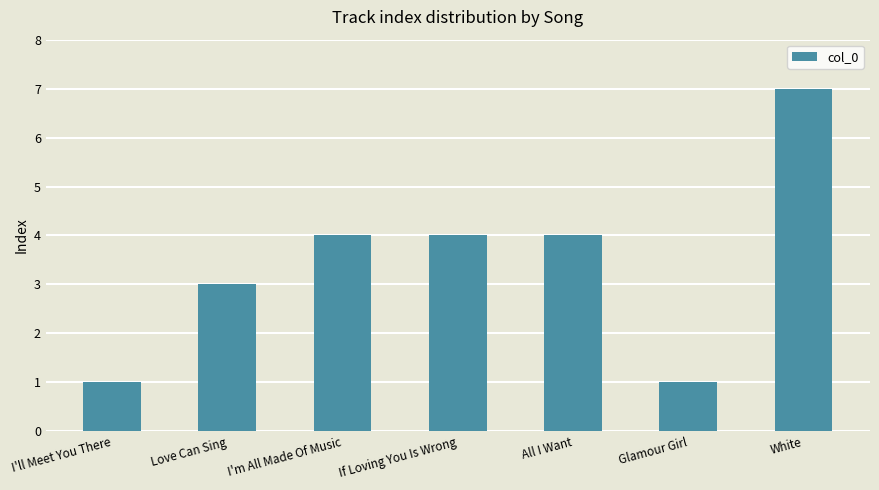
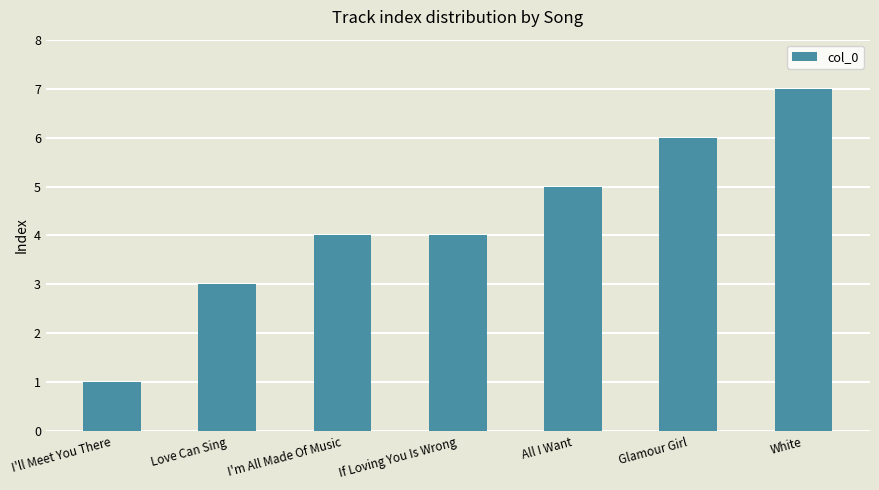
  {
    "I'll Meet You There": 1,
    "Love Can Sing": 3,
    "I'm All Made Of Music": 4,
    "If Loving You Is Wrong": 4,
-   "All I Want": 4,
-   "Glamour Girl": 1,
+   "All I Want": 5,
+   "Glamour Girl": 6,
    "White": 7
  }
